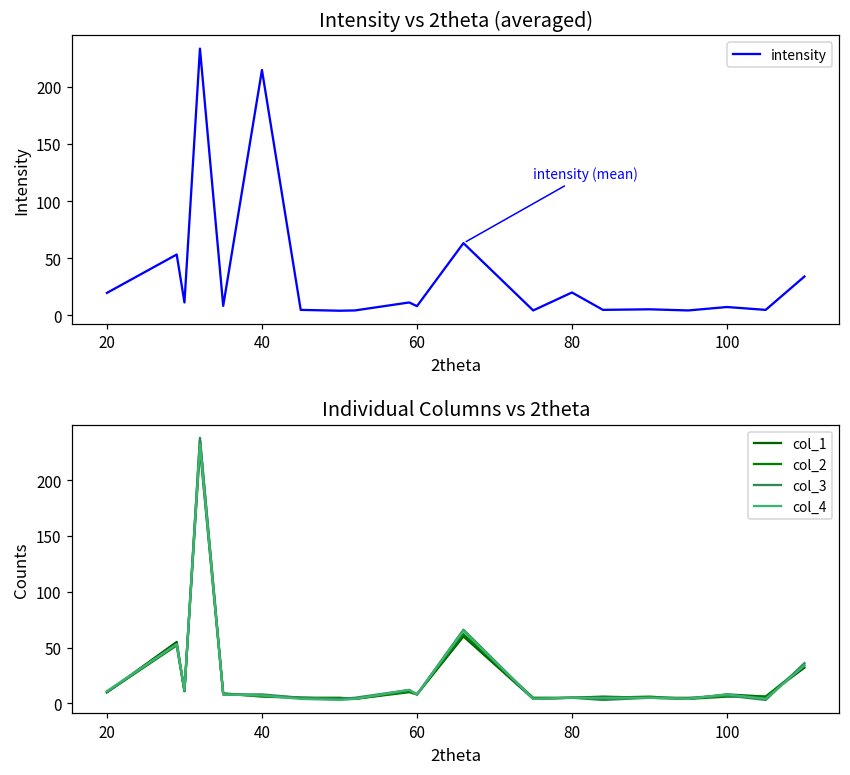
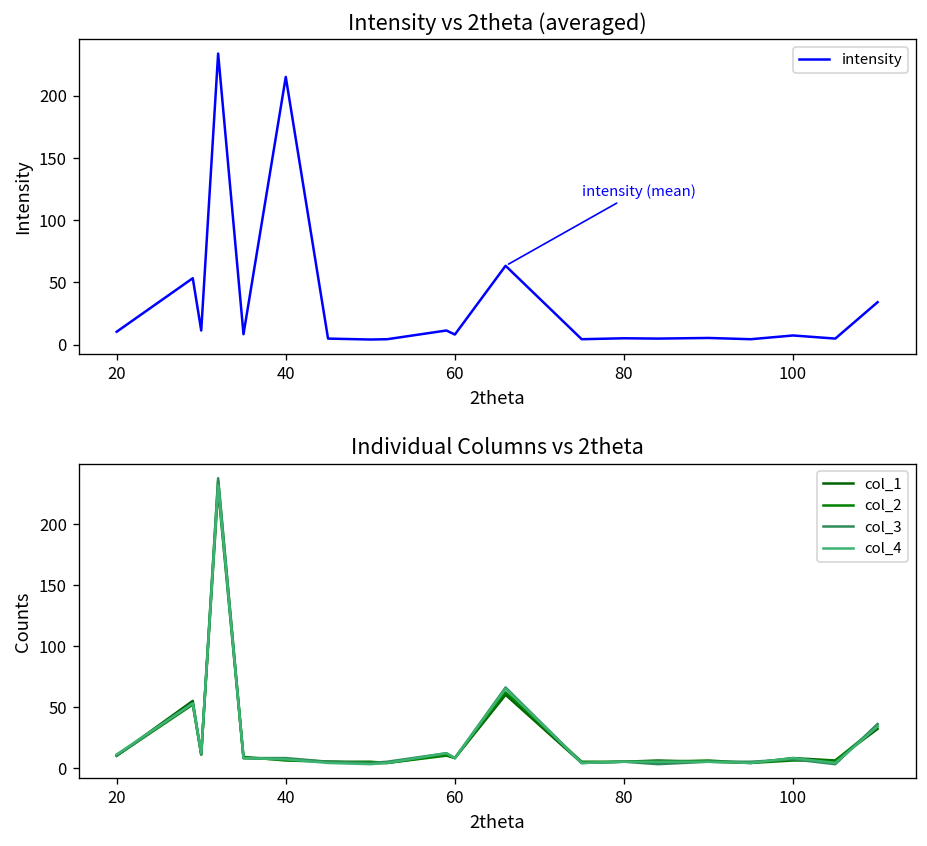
  {
    "Intensity vs 2theta (averaged)": {
-     "20": 20,
+     "20": 10,
      "40": 215,
      "60": 8,
-     "80": 20,
+     "80": 5,
      "100": 7
    }
  }
